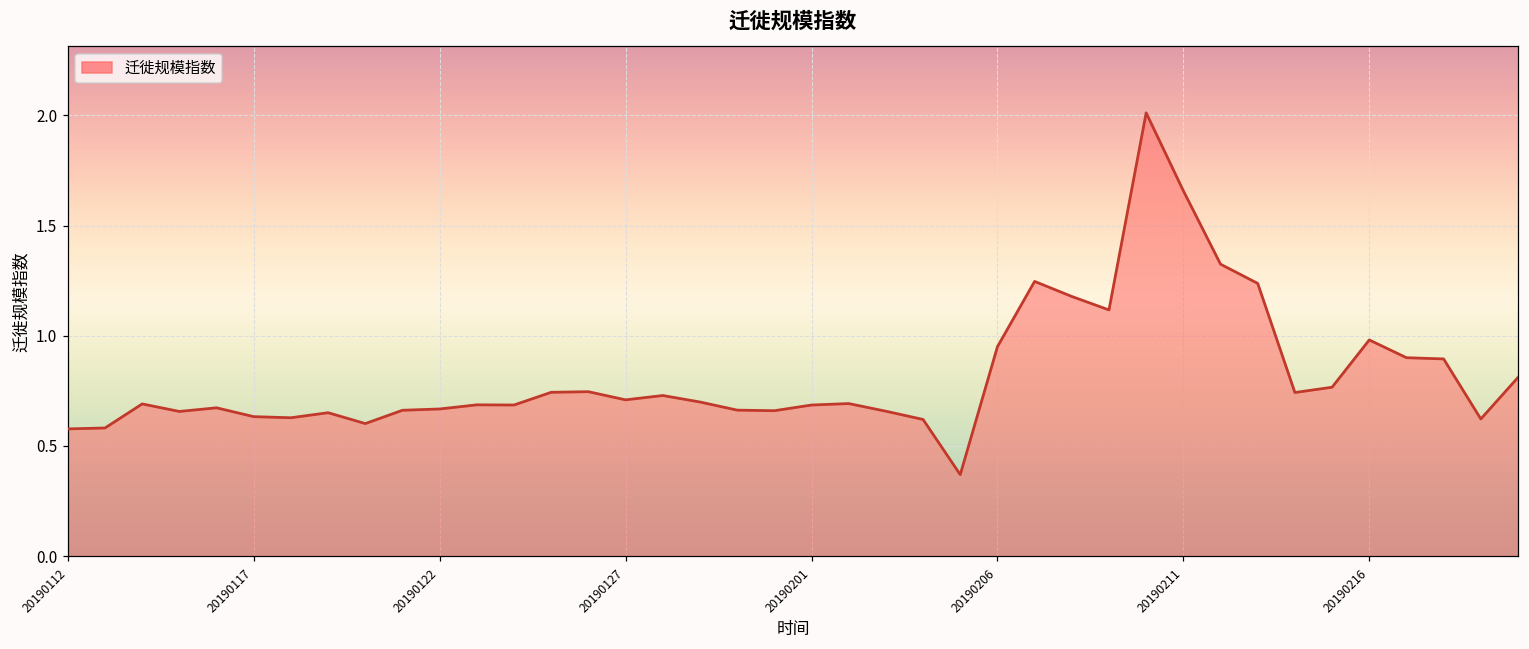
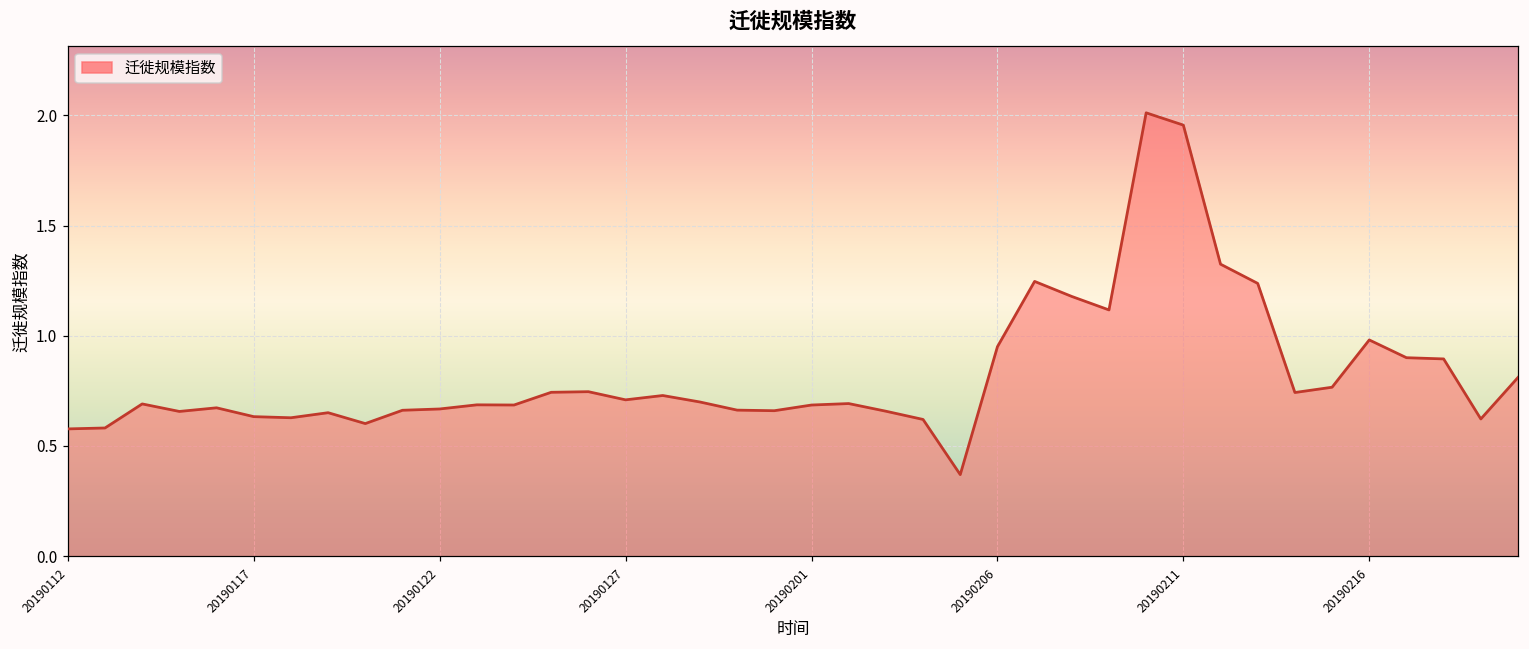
  {
    "20190112": 0.58,
    "20190117": 0.63,
    "20190122": 0.67,
    "20190127": 0.71,
    "20190201": 0.69,
    "20190206": 0.95,
-   "20190211": 1.66,
+   "20190211": 1.96,
    "20190216": 0.98
  }
